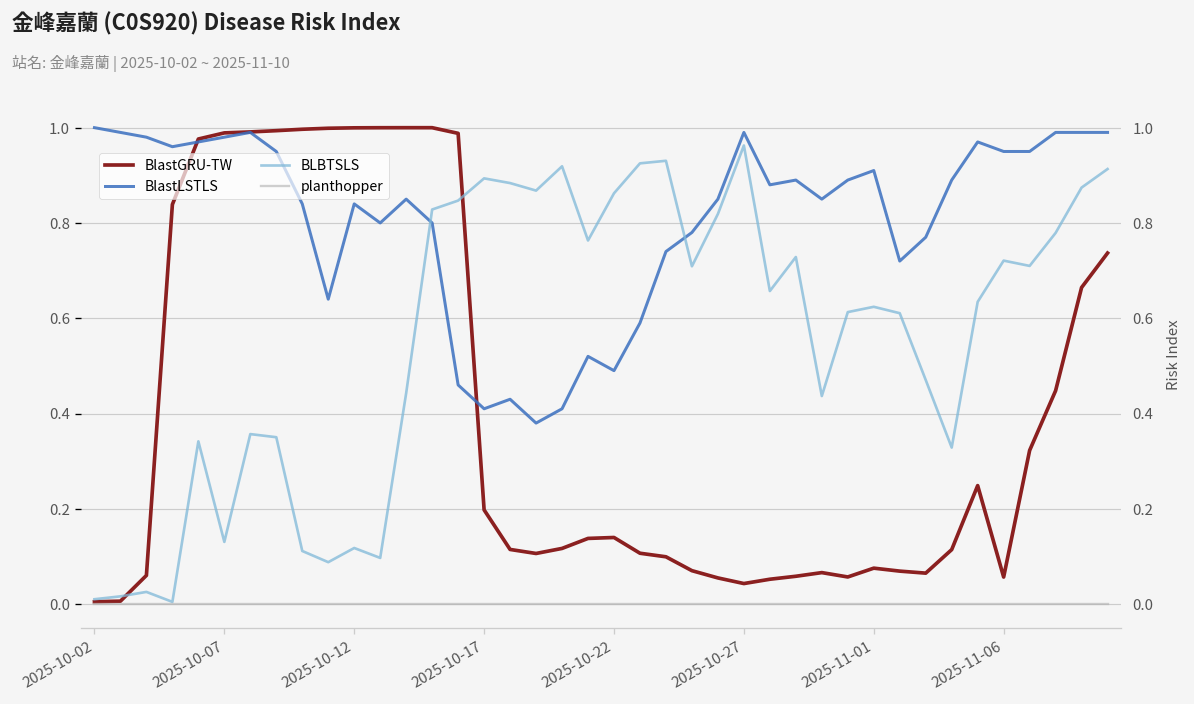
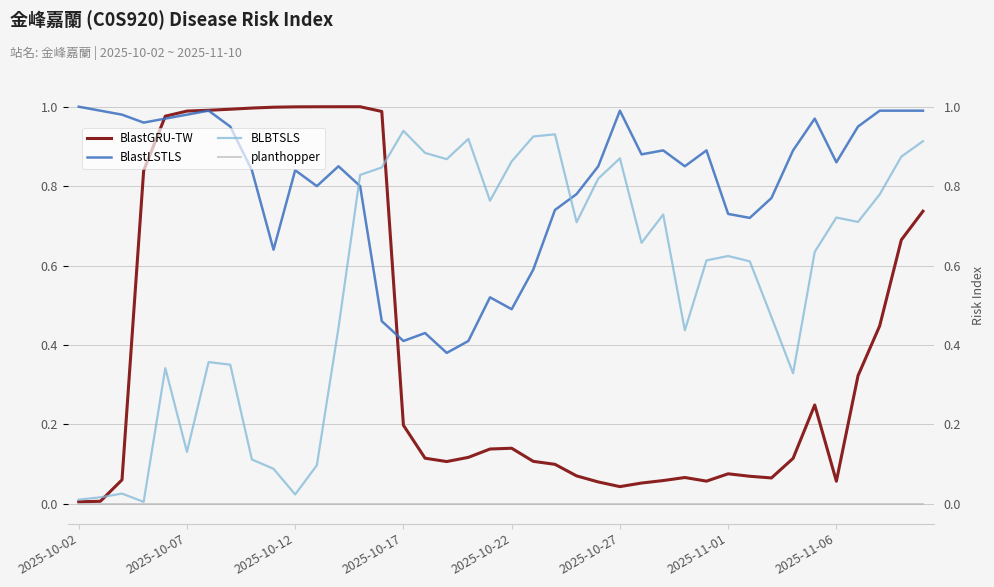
  {
    "BlastGRU-TW": {
      "2025-10-07": 0.99,
      "2025-10-12": 1.00,
      "2025-10-17": 0.20,
      "2025-10-22": 0.14,
      "2025-10-27": 0.04,
      "2025-11-01": 0.08,
      "2025-11-06": 0.06
    },
    "BlastLSTLS": {
      "2025-10-02": 1.00,
      "2025-10-07": 0.98,
      "2025-10-12": 0.84,
      "2025-10-17": 0.41,
      "2025-10-22": 0.49,
      "2025-10-27": 0.99,
-     "2025-11-01": 0.91,
-     "2025-11-06": 0.95
+     "2025-11-01": 0.73,
+     "2025-11-06": 0.86
    },
    "BLBTSLS": {
      "2025-10-07": 0.13,
-     "2025-10-12": 0.12,
-     "2025-10-17": 0.89,
+     "2025-10-12": 0.02,
+     "2025-10-17": 0.94,
      "2025-10-22": 0.86,
-     "2025-10-27": 0.96,
+     "2025-10-27": 0.87,
      "2025-11-01": 0.62,
      "2025-11-06": 0.72
    },
    "planthopper": {
      "2025-10-07": 0.00,
      "2025-10-12": 0.00,
      "2025-10-17": 0.00,
      "2025-10-22": 0.00,
      "2025-10-27": 0.00,
      "2025-11-01": 0.00,
      "2025-11-06": 0.00
    }
  }
